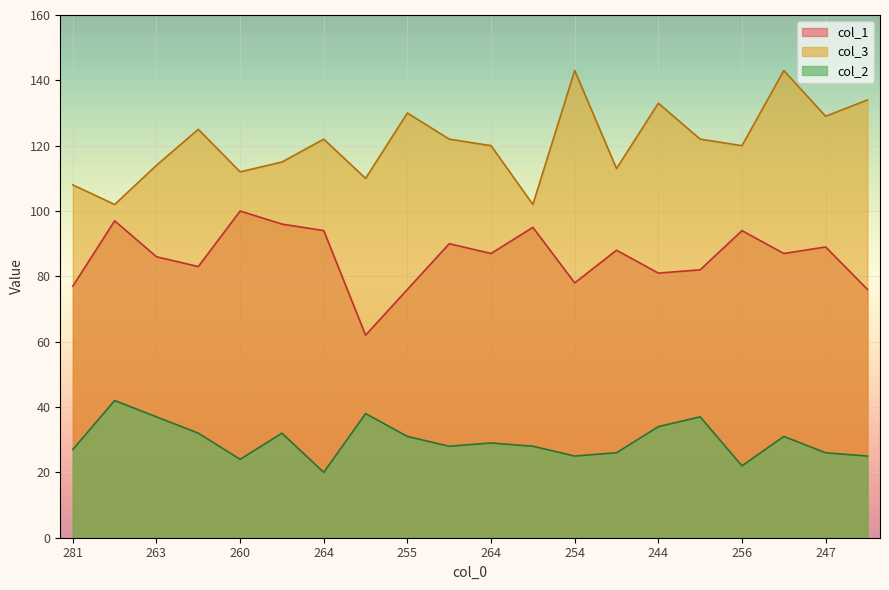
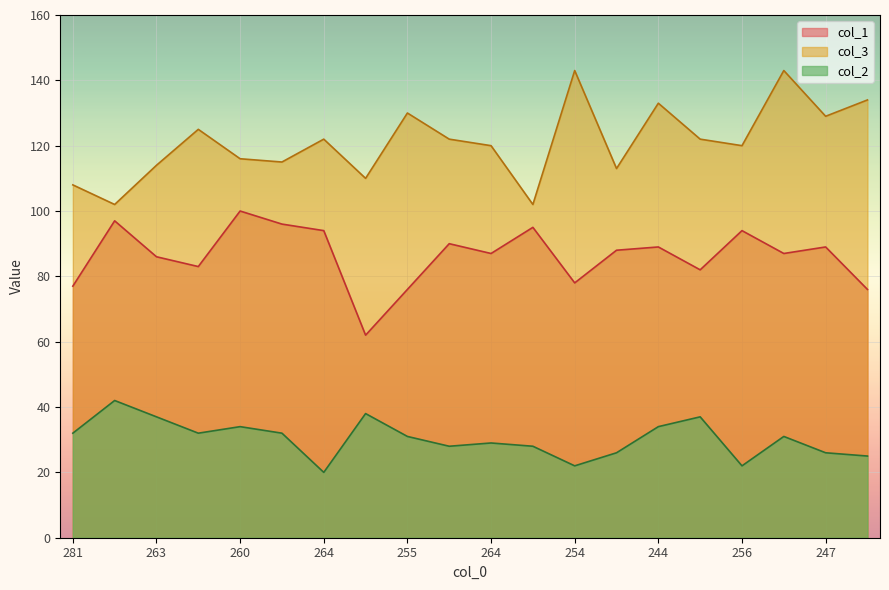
  {
    "col_1": {
      "281": 77,
      "263": 86,
      "260": 100,
      "255": 76,
      "254": 78,
-     "244": 81,
+     "244": 89,
      "256": 94,
      "247": 89
    },
    "col_3": {
      "281": 108,
      "263": 114,
-     "260": 112,
+     "260": 116,
      "255": 130,
      "254": 143,
      "244": 133,
      "256": 120,
      "247": 129
    },
    "col_2": {
-     "281": 27,
+     "281": 32,
      "263": 37,
-     "260": 24,
+     "260": 34,
      "255": 31,
-     "254": 25,
+     "254": 22,
      "244": 34,
      "256": 22,
      "247": 26
    }
  }
